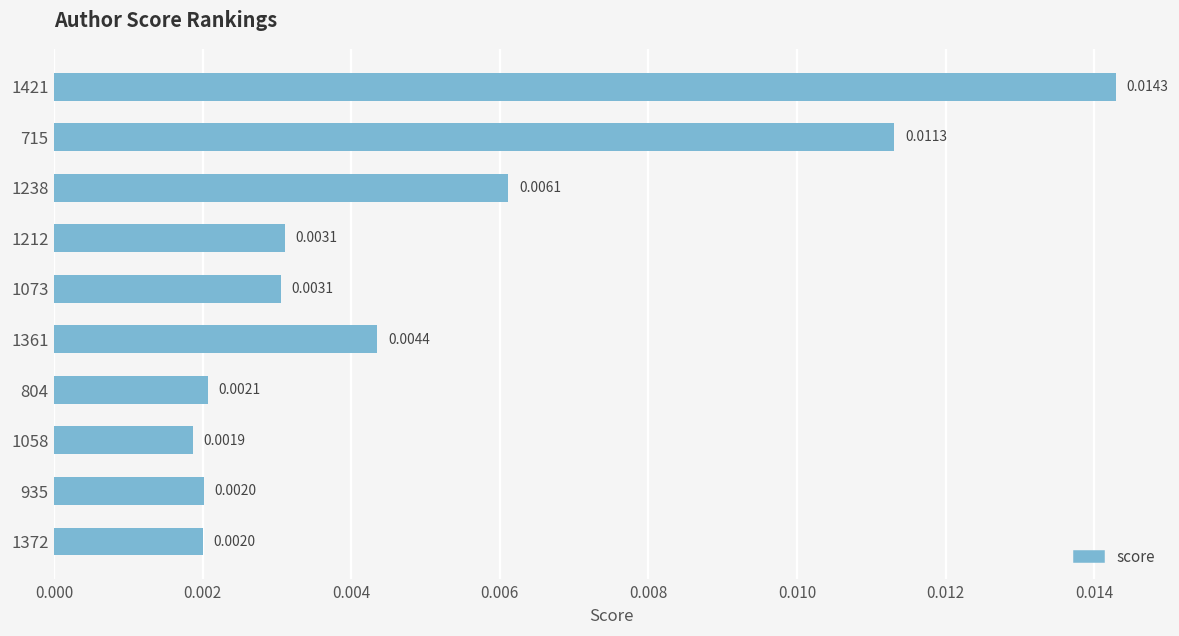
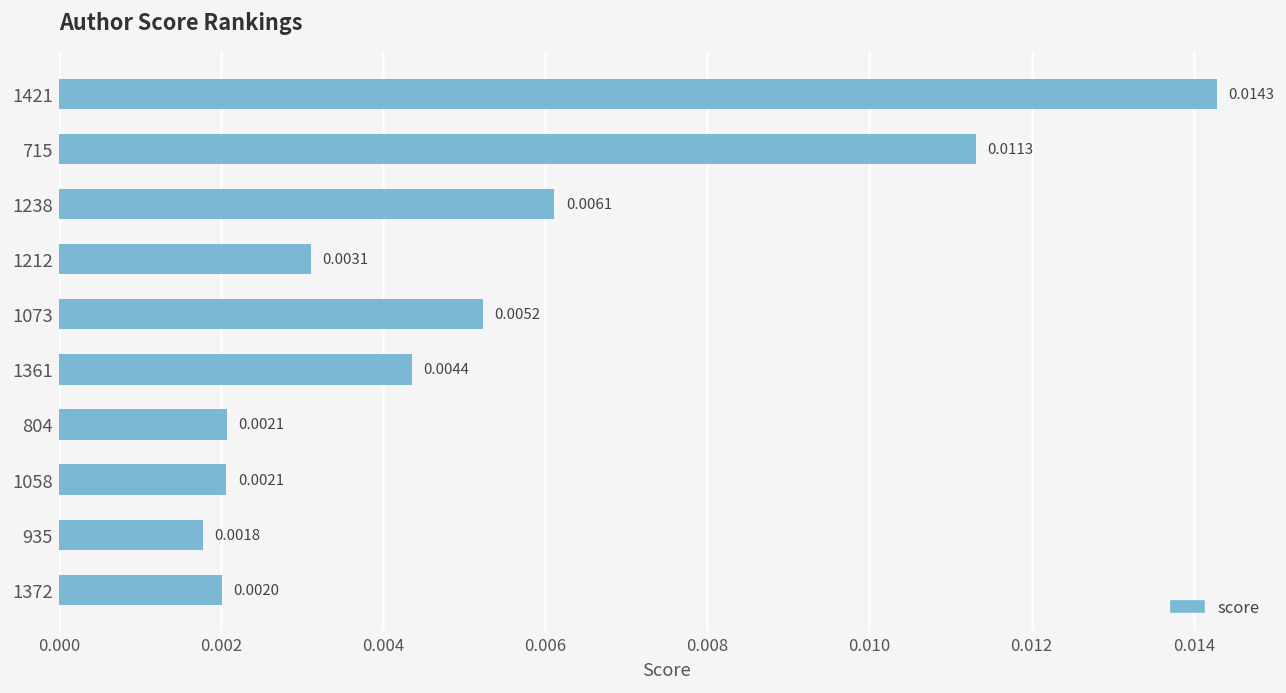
  {
    "1421": 0.0143,
    "715": 0.0113,
    "1238": 0.0061,
    "1212": 0.0031,
-   "1073": 0.0031,
+   "1073": 0.0052,
    "1361": 0.0044,
    "804": 0.0021,
-   "1058": 0.0019,
-   "935": 0.0020,
+   "1058": 0.0021,
+   "935": 0.0018,
    "1372": 0.0020
  }
